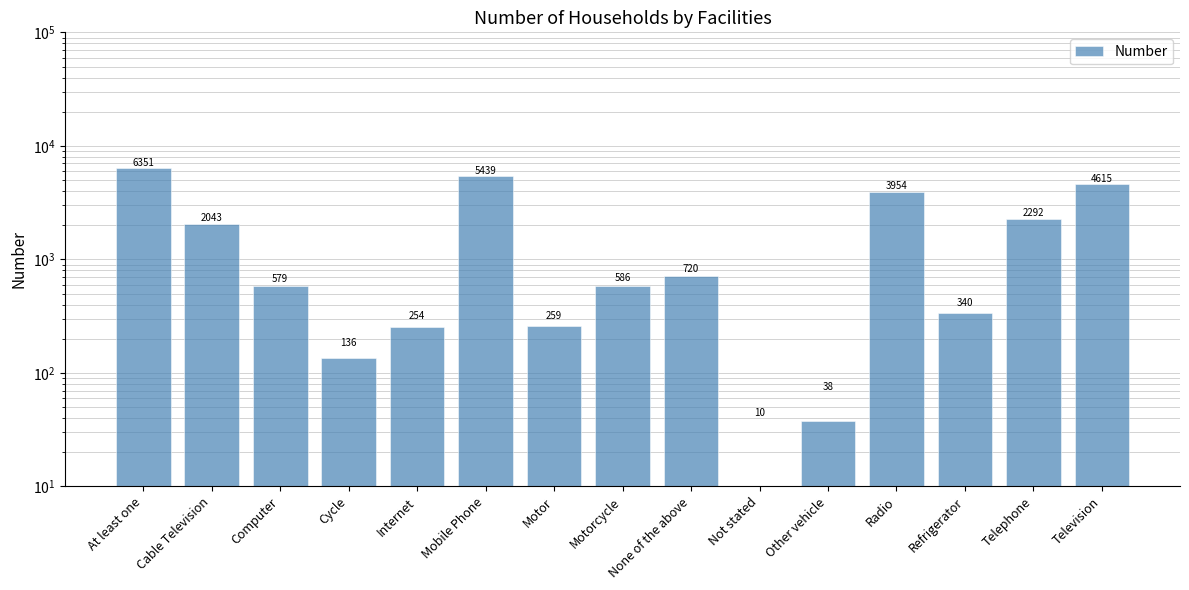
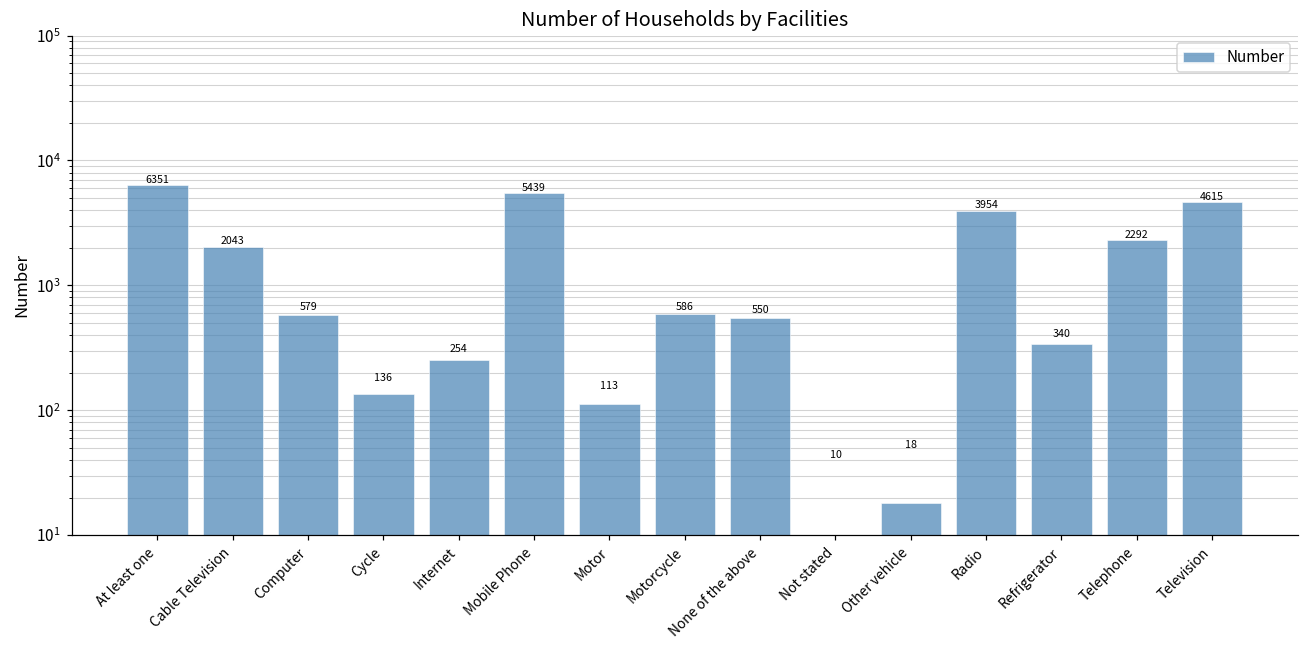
  {
    "At least one": 6351,
    "Cable Television": 2043,
    "Computer": 579,
    "Cycle": 136,
    "Internet": 254,
    "Mobile Phone": 5439,
-   "Motor": 259,
+   "Motor": 113,
    "Motorcycle": 586,
-   "None of the above": 720,
-   "Other vehicle": 38,
+   "None of the above": 550,
+   "Other vehicle": 18,
    "Radio": 3954,
    "Refrigerator": 340,
    "Telephone": 2292,
    "Television": 4615
  }
